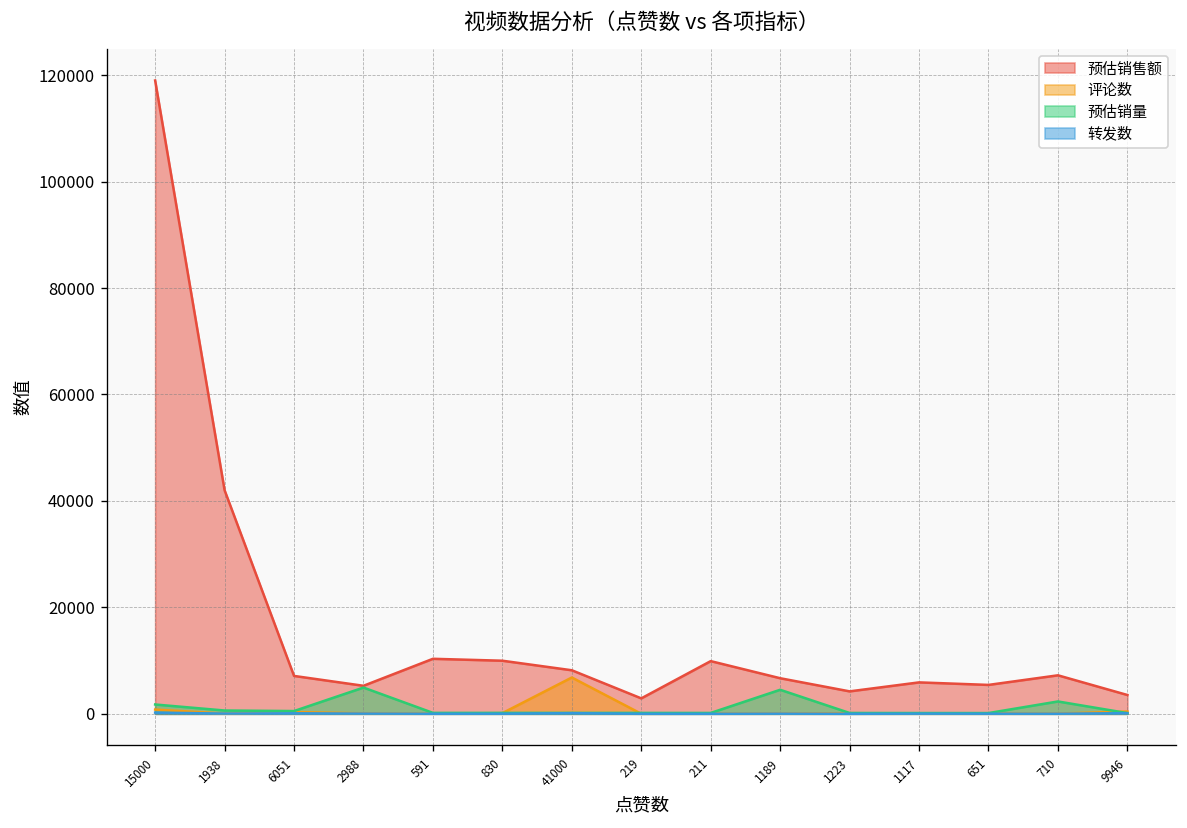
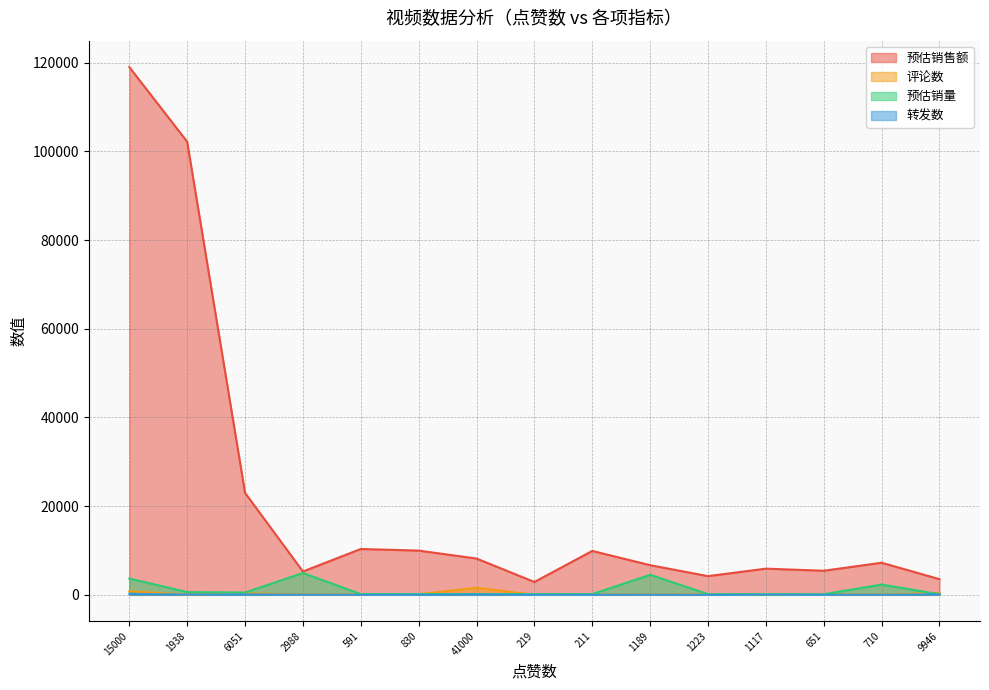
  {
    "预估销售额": {
      "15000": 119000,
-     "1938": 42000,
-     "6051": 7000,
+     "1938": 102000,
+     "6051": 23000,
      "591": 10000,
      "830": 10000,
      "41000": 8000,
      "219": 3000,
      "211": 10000,
      "1189": 7000,
      "1223": 4000,
      "1117": 6000,
      "651": 5000,
      "710": 7000,
      "9946": 4000
    },
    "评论数": {
-     "41000": 7000
+     "41000": 2000
    },
    "预估销量": {
-     "15000": 2000,
+     "15000": 4000,
      "1189": 5000,
      "710": 2000
    }
  }
